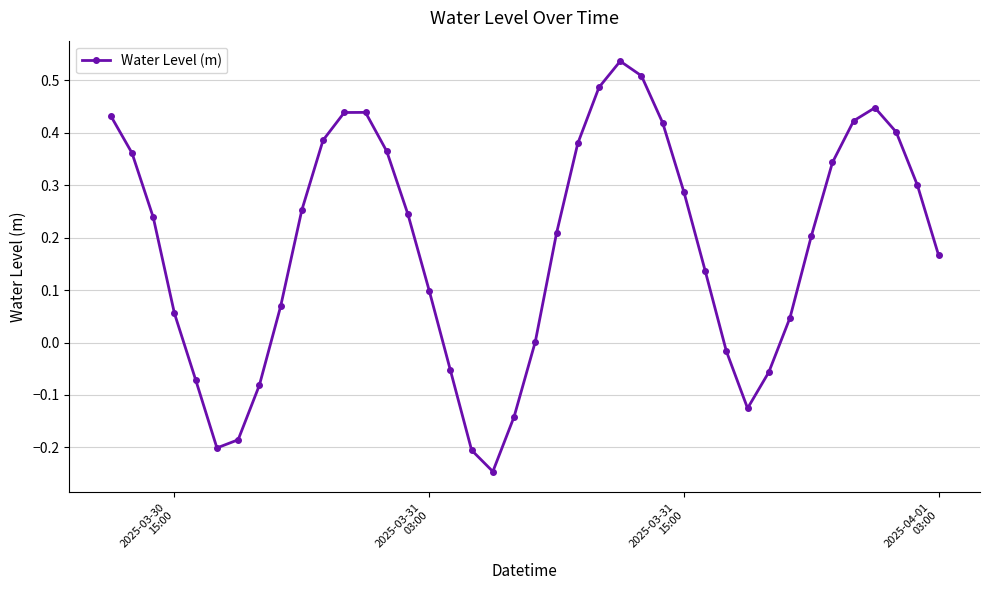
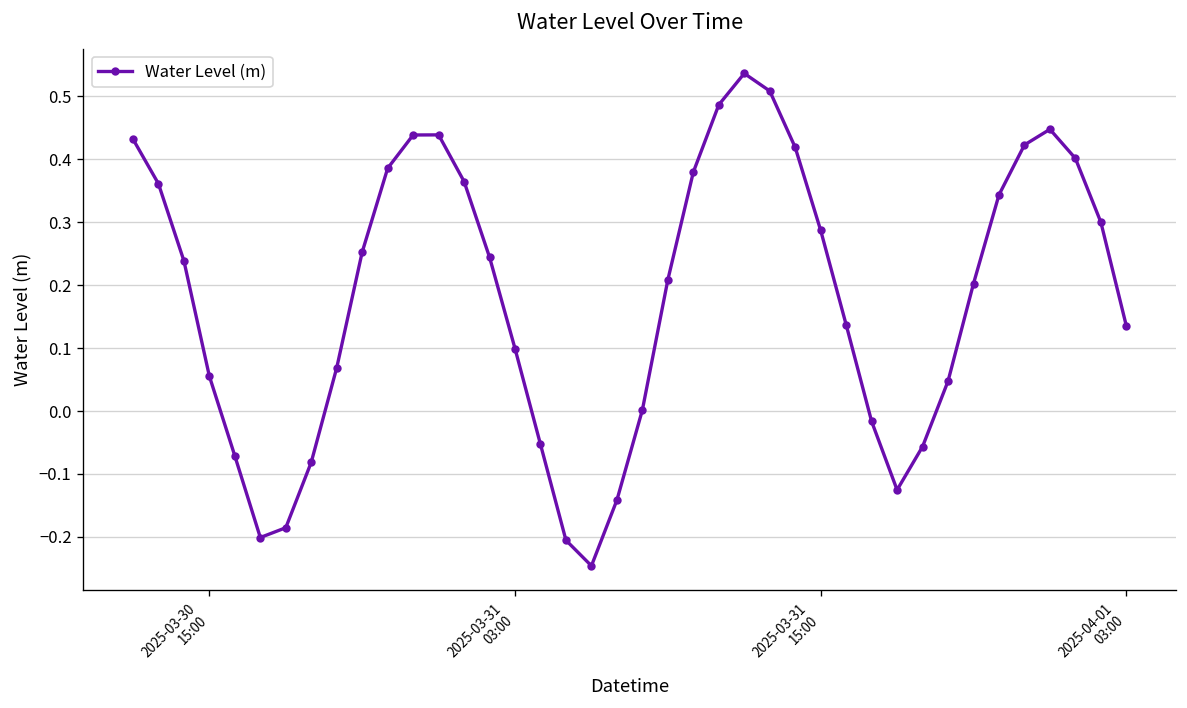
  {
    "2025-03-30 15:00": 0.06,
    "2025-03-31 03:00": 0.10,
    "2025-03-31 15:00": 0.29,
-   "2025-04-01 03:00": 0.17
+   "2025-04-01 03:00": 0.14
  }
